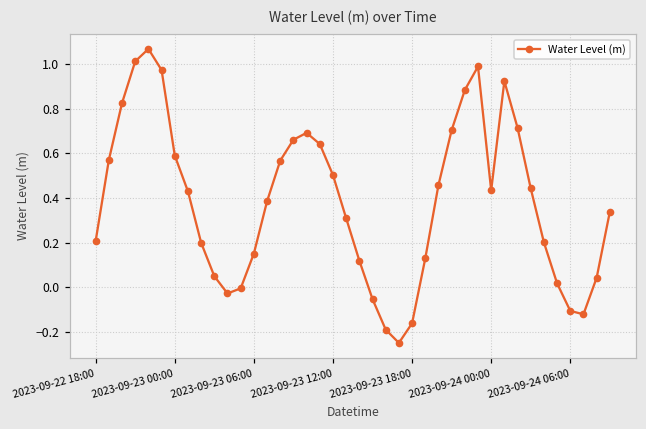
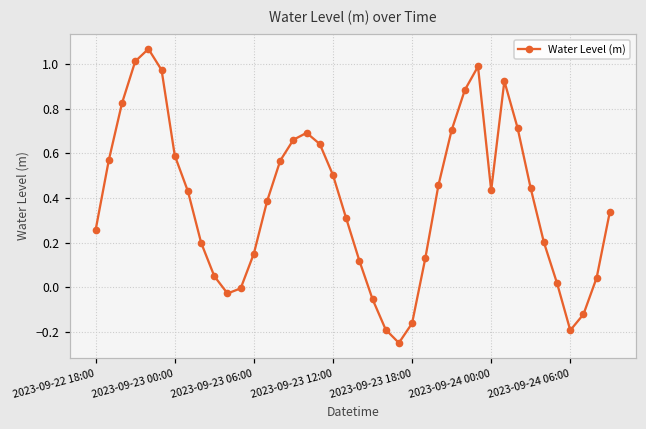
  {
-   "2023-09-22 18:00": 0.21,
+   "2023-09-22 18:00": 0.26,
    "2023-09-23 00:00": 0.59,
    "2023-09-23 06:00": 0.15,
    "2023-09-23 12:00": 0.50,
    "2023-09-23 18:00": -0.16,
    "2023-09-24 00:00": 0.43,
-   "2023-09-24 06:00": -0.11
+   "2023-09-24 06:00": -0.19
  }
